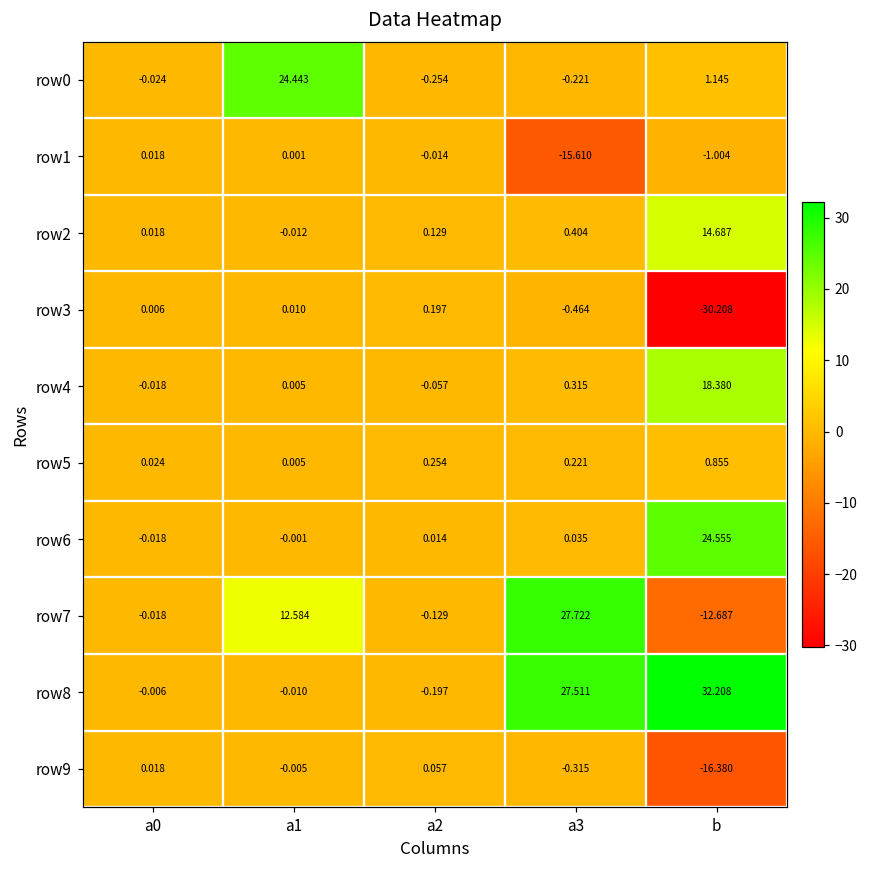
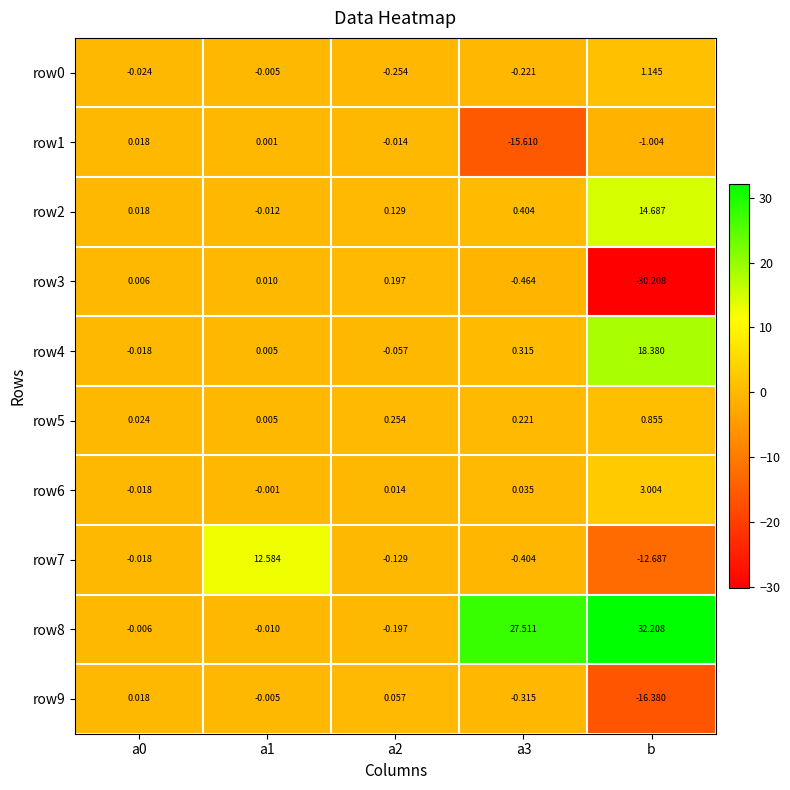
  {
    "row0": {
      "a0": -0.024,
-     "a1": 24.443,
+     "a1": -0.005,
      "a2": -0.254,
      "a3": -0.221,
      "b": 1.145
    },
    "row1": {
      "a0": 0.018,
      "a1": 0.001,
      "a2": -0.014,
      "a3": -15.610,
      "b": -1.004
    },
    "row2": {
      "a0": 0.018,
      "a1": -0.012,
      "a2": 0.129,
      "a3": 0.404,
      "b": 14.687
    },
    "row3": {
      "a0": 0.006,
      "a1": 0.010,
      "a2": 0.197,
      "a3": -0.464,
      "b": -30.208
    },
    "row4": {
      "a0": -0.018,
      "a1": 0.005,
      "a2": -0.057,
      "a3": 0.315,
      "b": 18.380
    },
    "row5": {
      "a0": 0.024,
      "a1": 0.005,
      "a2": 0.254,
      "a3": 0.221,
      "b": 0.855
    },
    "row6": {
      "a0": -0.018,
      "a1": -0.001,
      "a2": 0.014,
      "a3": 0.035,
-     "b": 24.555
+     "b": 3.004
    },
    "row7": {
      "a0": -0.018,
      "a1": 12.584,
      "a2": -0.129,
-     "a3": 27.722,
+     "a3": -0.404,
      "b": -12.687
    },
    "row8": {
      "a0": -0.006,
      "a1": -0.010,
      "a2": -0.197,
      "a3": 27.511,
      "b": 32.208
    },
    "row9": {
      "a0": 0.018,
      "a1": -0.005,
      "a2": 0.057,
      "a3": -0.315,
      "b": -16.380
    }
  }
